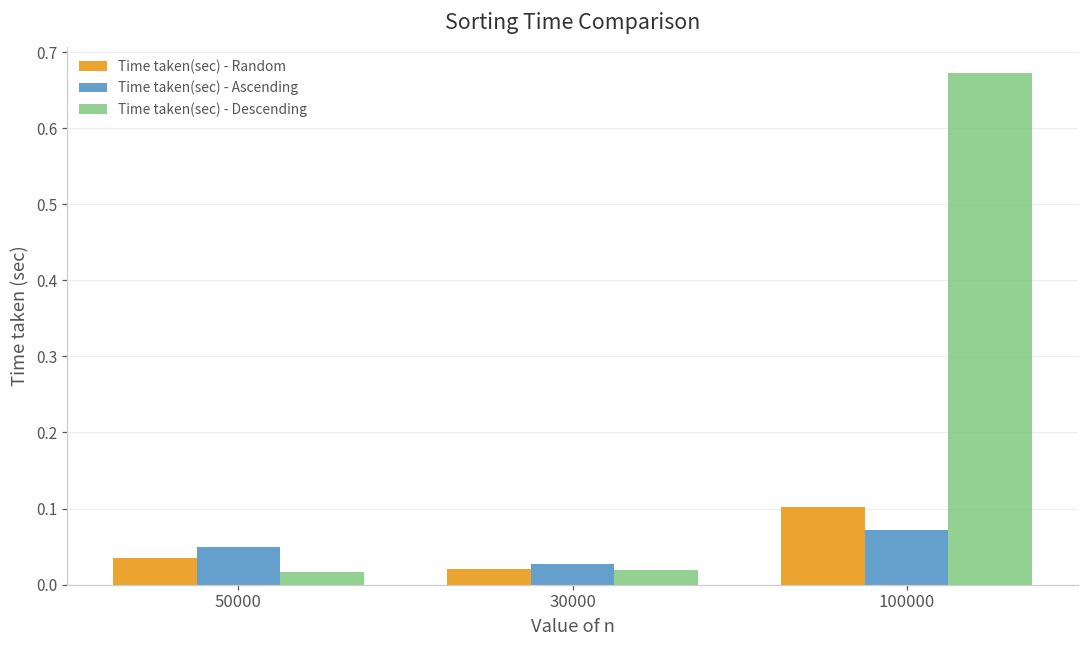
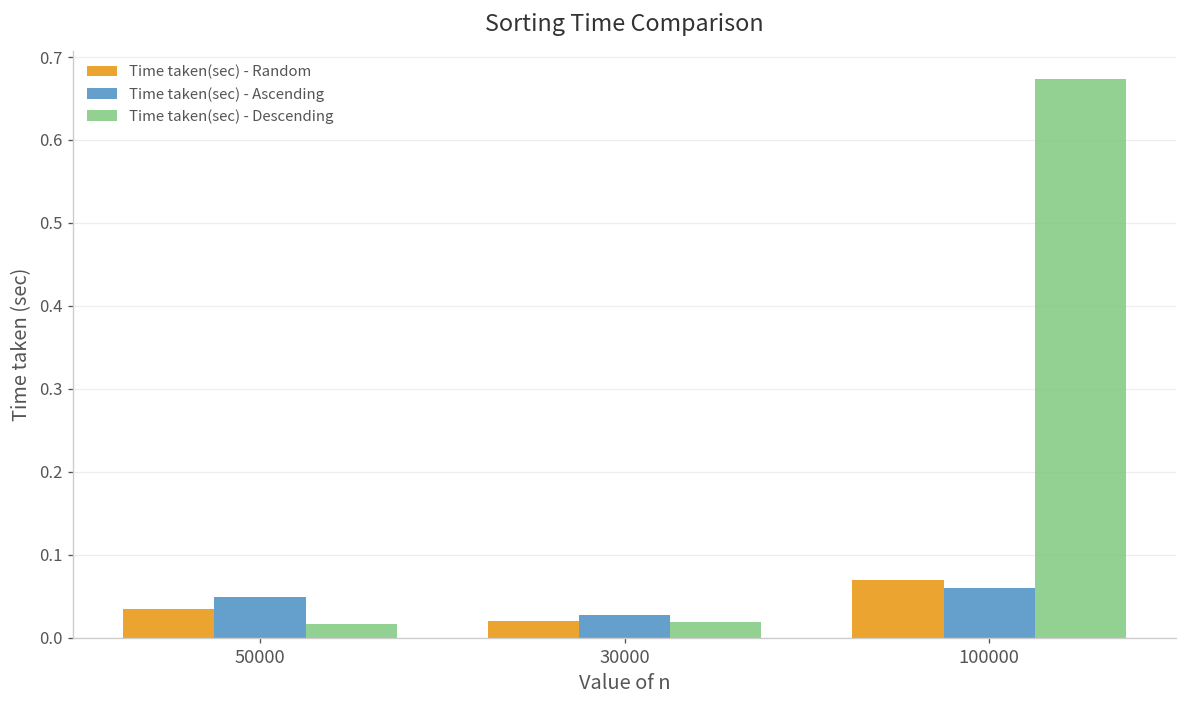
  {
    "Time taken(sec) - Random": {
      "50000": 0.03,
      "30000": 0.02,
-     "100000": 0.10
+     "100000": 0.07
    },
    "Time taken(sec) - Ascending": {
      "50000": 0.05,
      "30000": 0.03,
-     "100000": 0.07
+     "100000": 0.06
    },
    "Time taken(sec) - Descending": {
      "50000": 0.02,
      "30000": 0.02,
      "100000": 0.67
    }
  }
